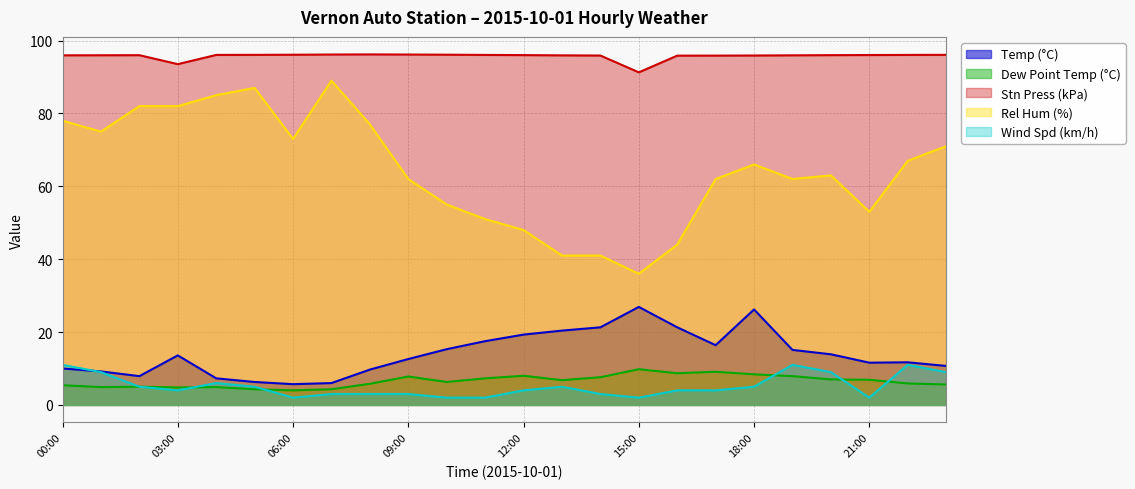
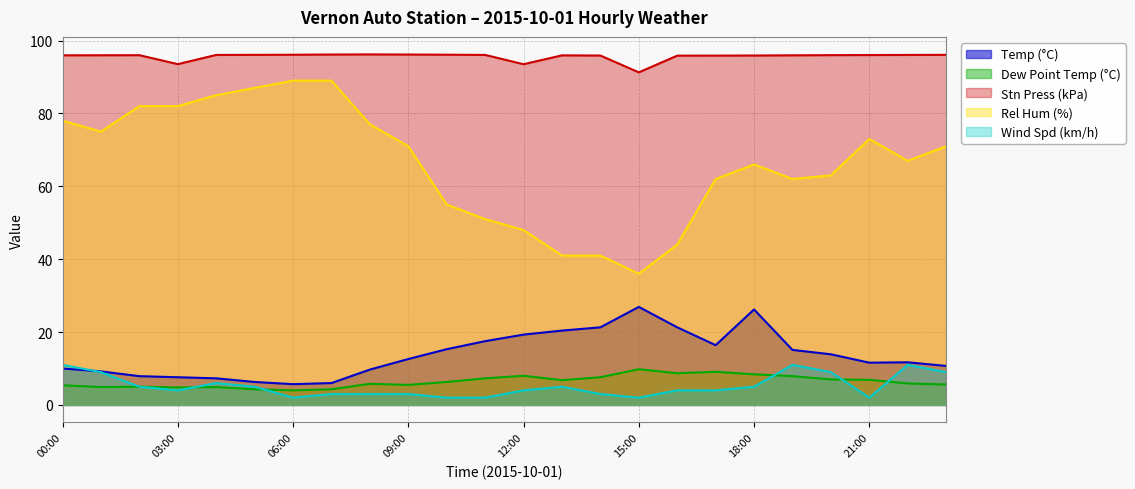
  {
    "Temp (°C)": {
      "00:00": 10,
-     "03:00": 14,
+     "03:00": 8,
      "06:00": 6,
      "09:00": 13,
      "12:00": 19,
      "15:00": 27,
      "18:00": 26,
      "21:00": 12
    },
    "Dew Point Temp (°C)": {
      "00:00": 5,
      "03:00": 5,
      "06:00": 4,
-     "09:00": 8,
+     "09:00": 6,
      "12:00": 8,
      "15:00": 10,
      "18:00": 8,
      "21:00": 7
    },
    "Stn Press (kPa)": {
      "00:00": 96,
      "03:00": 94,
      "06:00": 96,
      "09:00": 96,
-     "12:00": 96,
+     "12:00": 94,
      "15:00": 91,
      "18:00": 96,
      "21:00": 96
    },
    "Rel Hum (%)": {
      "00:00": 78,
      "03:00": 82,
-     "06:00": 73,
-     "09:00": 62,
+     "06:00": 89,
+     "09:00": 71,
      "12:00": 48,
      "15:00": 36,
      "18:00": 66,
-     "21:00": 53
+     "21:00": 73
    },
    "Wind Spd (km/h)": {
      "00:00": 11,
      "03:00": 4,
      "06:00": 2,
      "09:00": 3,
      "12:00": 4,
      "15:00": 2,
      "18:00": 5,
      "21:00": 2
    }
  }
